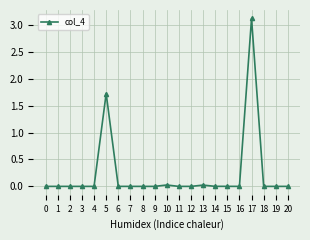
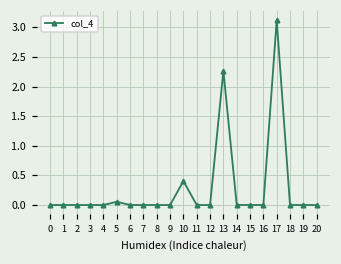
  {
    "0": 0.0,
    "1": 0.0,
    "2": 0.0,
    "3": 0.0,
    "4": 0.0,
-   "5": 1.7,
+   "5": 0.1,
    "6": 0.0,
    "7": 0.0,
    "8": 0.0,
    "9": 0.0,
-   "10": 0.0,
+   "10": 0.4,
    "11": 0.0,
    "12": 0.0,
-   "13": 0.0,
+   "13": 2.3,
    "14": 0.0,
    "15": 0.0,
    "16": 0.0,
    "17": 3.1,
    "18": 0.0,
    "19": 0.0,
    "20": 0.0
  }
